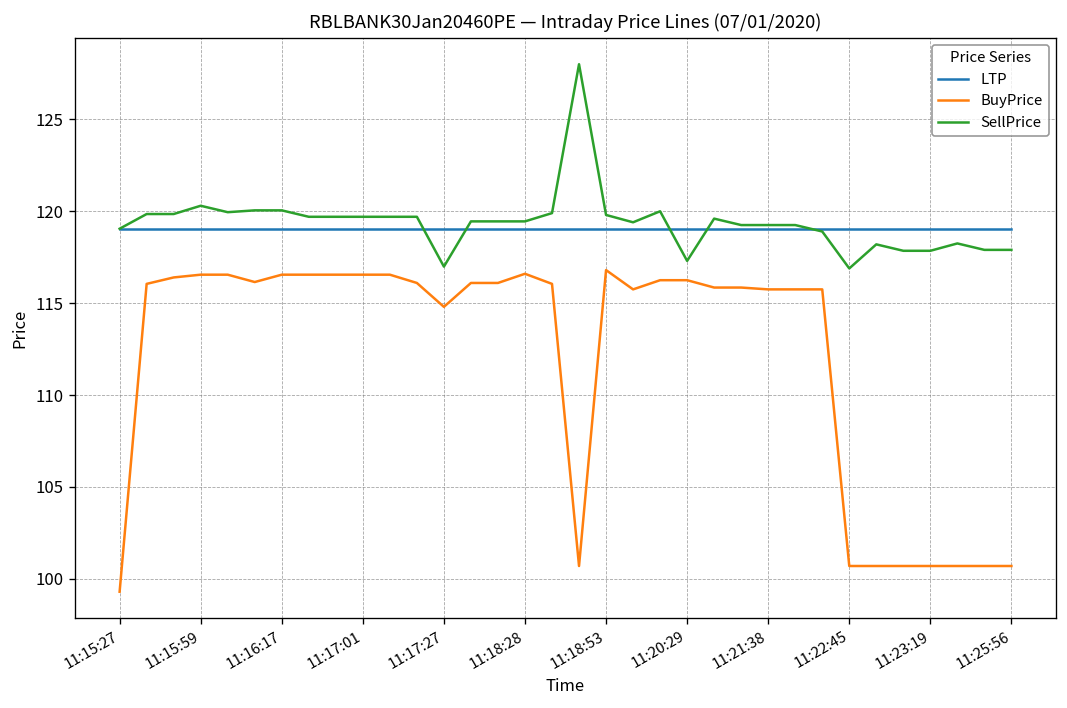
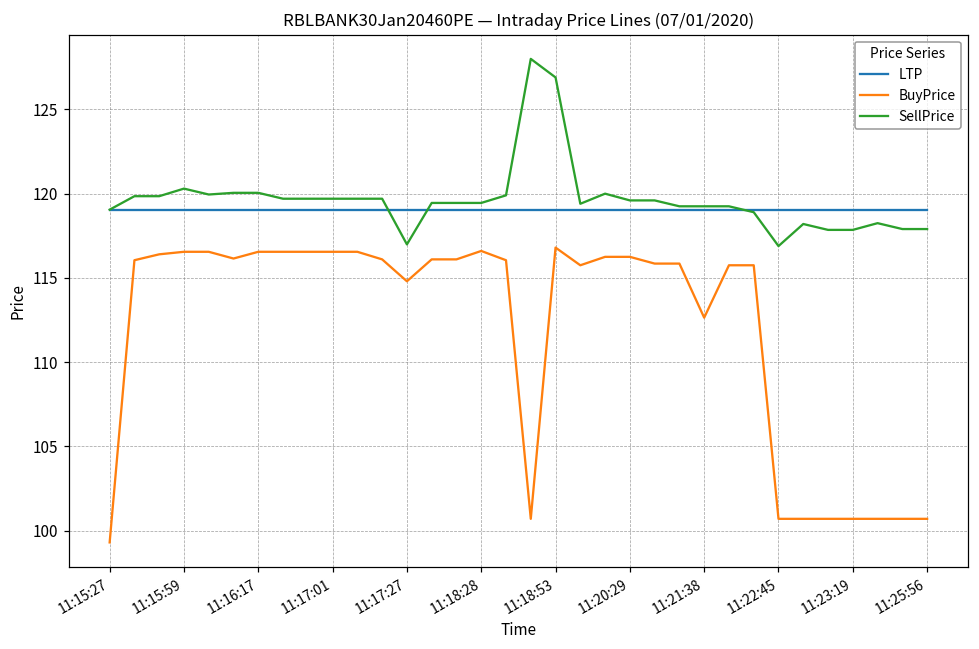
  {
    "LTP": {
      "11:15:59": 119.1,
      "11:16:17": 119.1,
      "11:17:01": 119.1,
      "11:17:27": 119.1,
      "11:18:28": 119.1,
      "11:18:53": 119.1,
      "11:20:29": 119.1,
      "11:21:38": 119.1,
      "11:22:45": 119.1,
      "11:23:19": 119.1,
      "11:25:56": 119.1
    },
    "BuyPrice": {
      "11:15:27": 99.3,
      "11:15:59": 116.6,
      "11:16:17": 116.6,
      "11:17:01": 116.6,
      "11:17:27": 114.8,
      "11:18:28": 116.6,
      "11:18:53": 116.8,
      "11:20:29": 116.3,
-     "11:21:38": 115.8,
+     "11:21:38": 112.6,
      "11:22:45": 100.7,
      "11:23:19": 100.7,
      "11:25:56": 100.7
    },
    "SellPrice": {
      "11:15:59": 120.3,
      "11:16:17": 120.1,
      "11:17:01": 119.7,
      "11:17:27": 117.0,
      "11:18:28": 119.5,
-     "11:18:53": 119.8,
-     "11:20:29": 117.3,
+     "11:18:53": 126.9,
+     "11:20:29": 119.6,
      "11:21:38": 119.3,
      "11:22:45": 116.9,
      "11:23:19": 117.9,
      "11:25:56": 117.9
    }
  }
